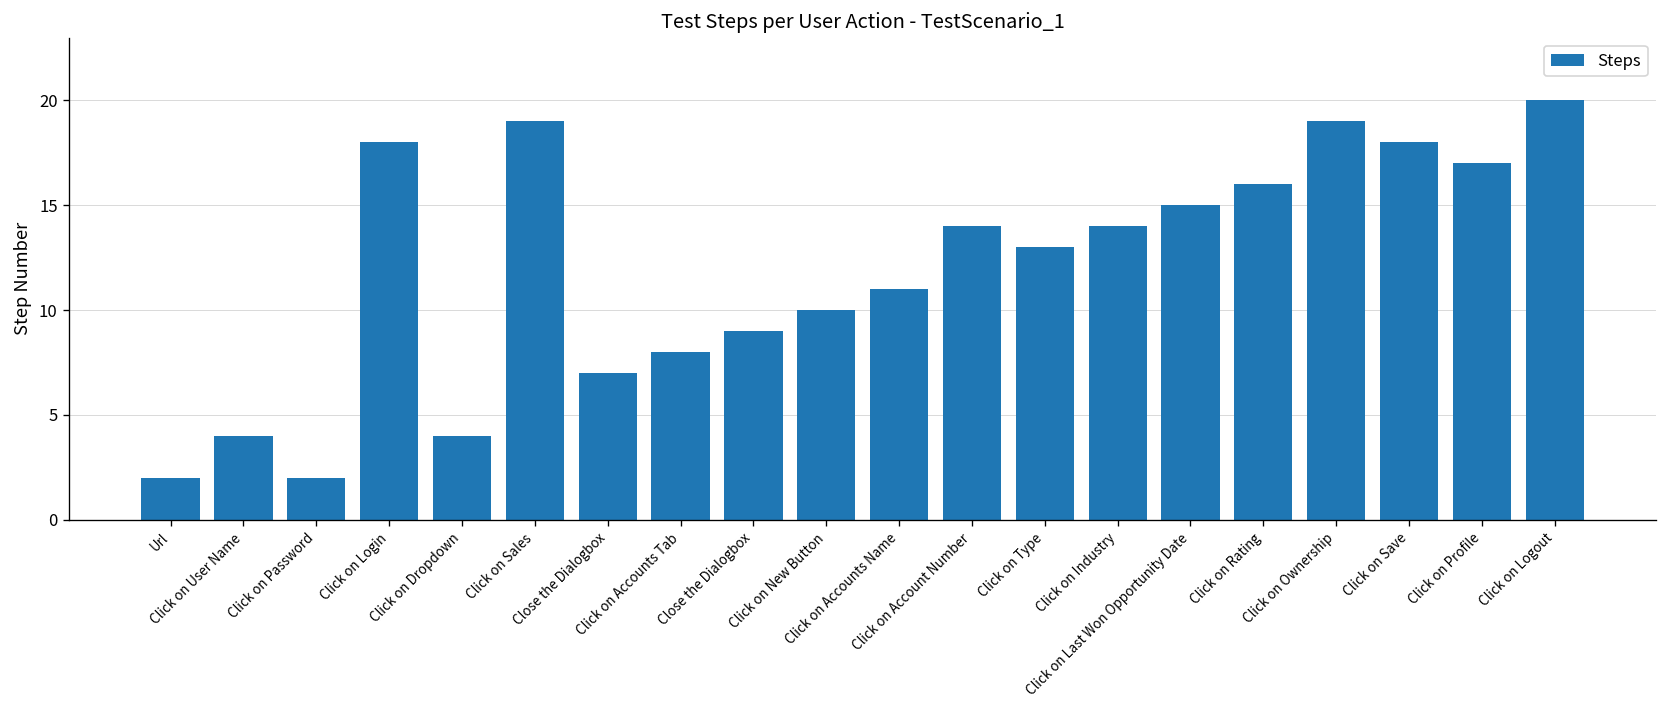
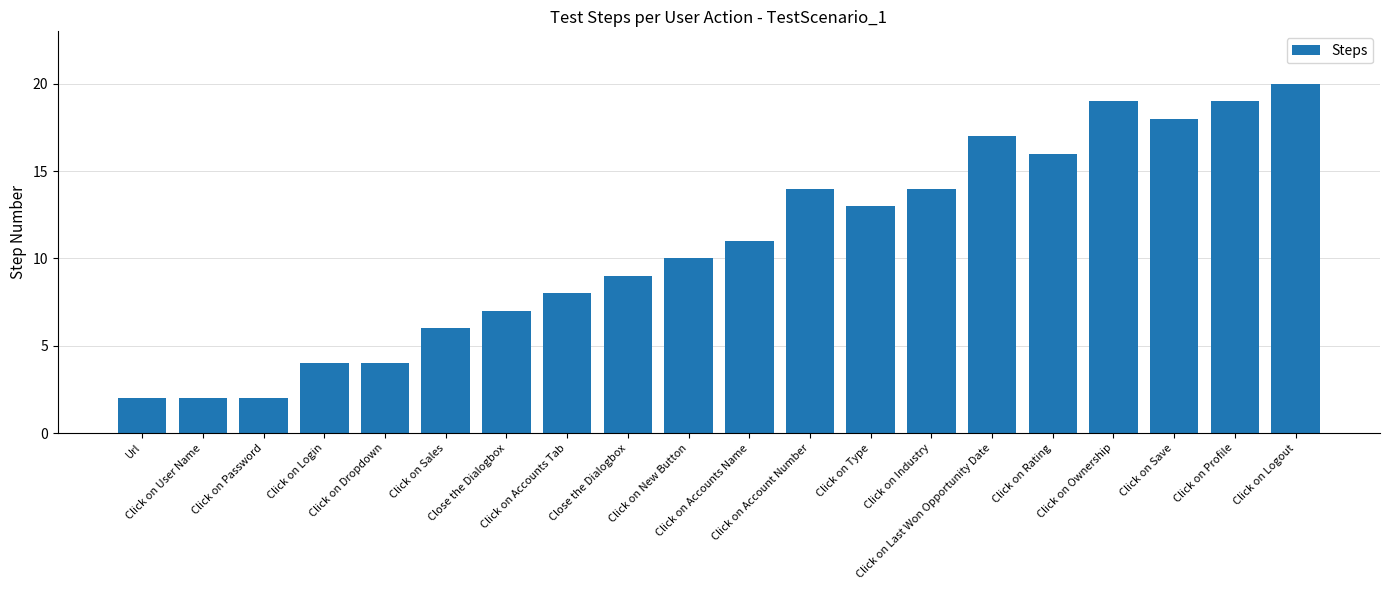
  {
    "Url": 2,
-   "Click on User Name": 4,
+   "Click on User Name": 2,
    "Click on Password": 2,
-   "Click on Login": 18,
+   "Click on Login": 4,
    "Click on Dropdown": 4,
-   "Click on Sales": 19,
+   "Click on Sales": 6,
    "Click on Accounts Tab": 8,
    "Click on New Button": 10,
    "Click on Accounts Name": 11,
    "Click on Account Number": 14,
    "Click on Type": 13,
    "Click on Industry": 14,
-   "Click on Last Won Opportunity Date": 15,
+   "Click on Last Won Opportunity Date": 17,
    "Click on Rating": 16,
    "Click on Ownership": 19,
    "Click on Save": 18,
-   "Click on Profile": 17,
+   "Click on Profile": 19,
    "Click on Logout": 20
  }
